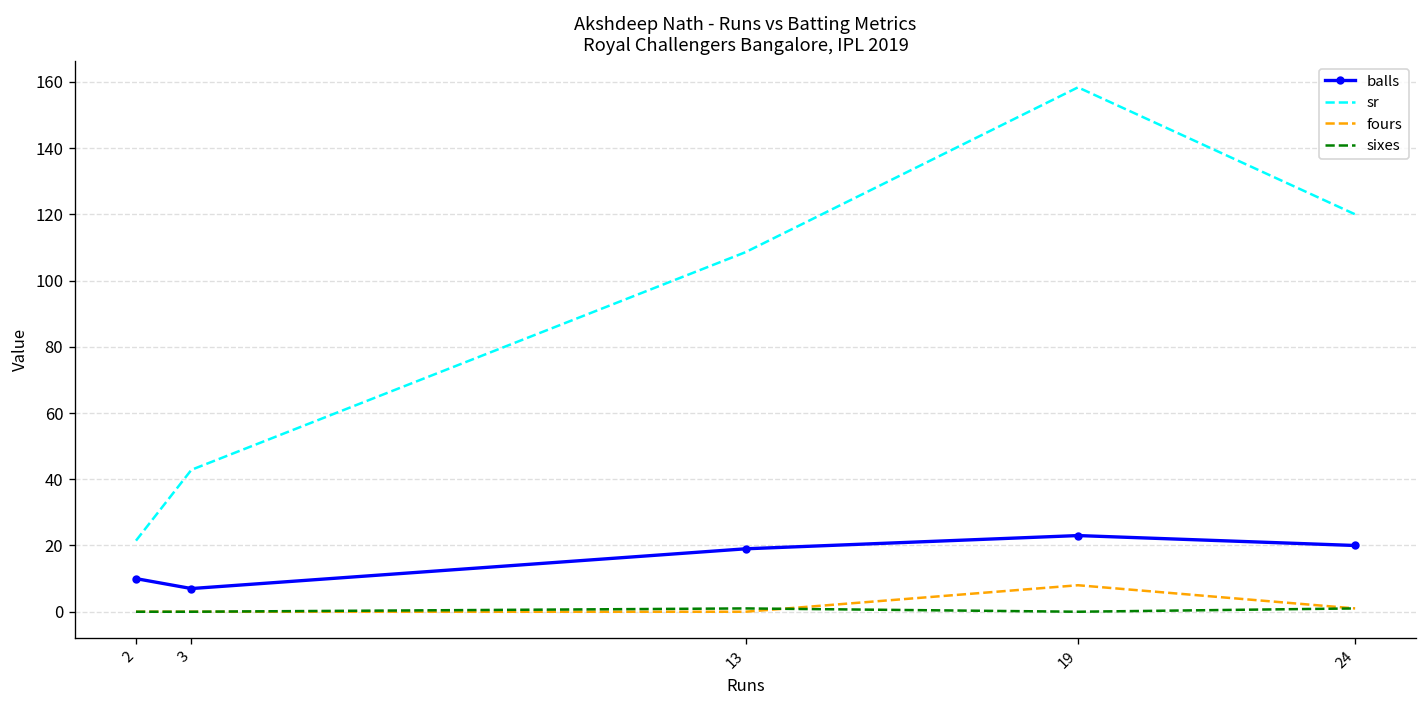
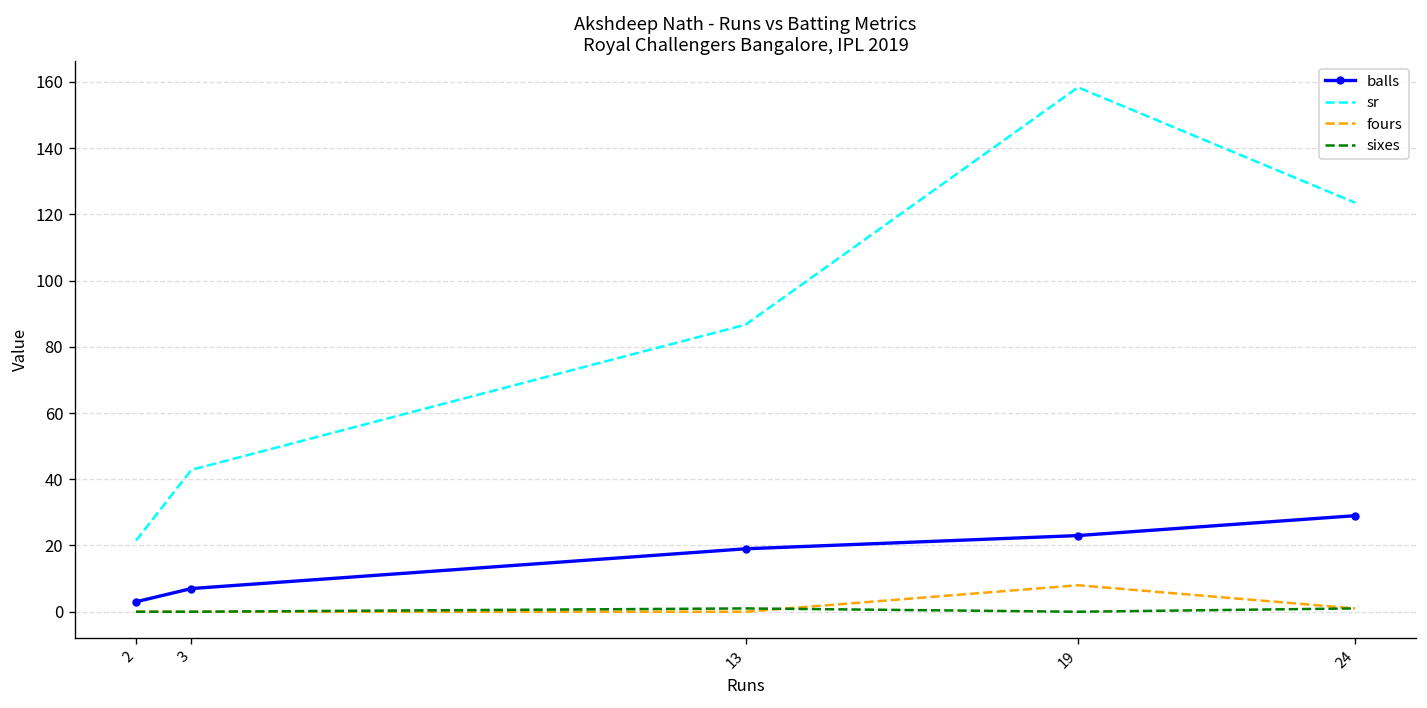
  {
    "balls": {
-     "2": 10,
+     "2": 3,
      "3": 7,
      "13": 19,
      "19": 23,
-     "24": 20
+     "24": 29
    },
    "sr": {
      "2": 21,
      "3": 43,
-     "13": 109,
+     "13": 87,
      "19": 158,
-     "24": 120
+     "24": 124
    },
    "fours": {
      "13": 0,
      "19": 8
    },
    "sixes": {
      "13": 1,
      "19": 0
    }
  }
